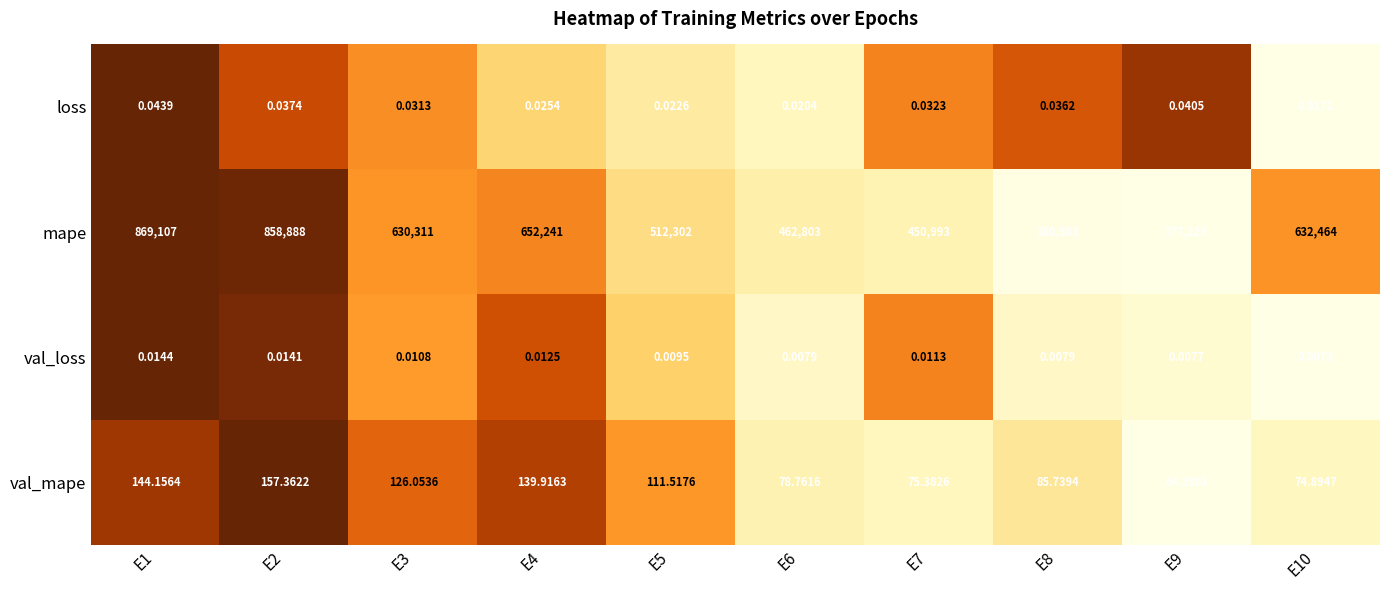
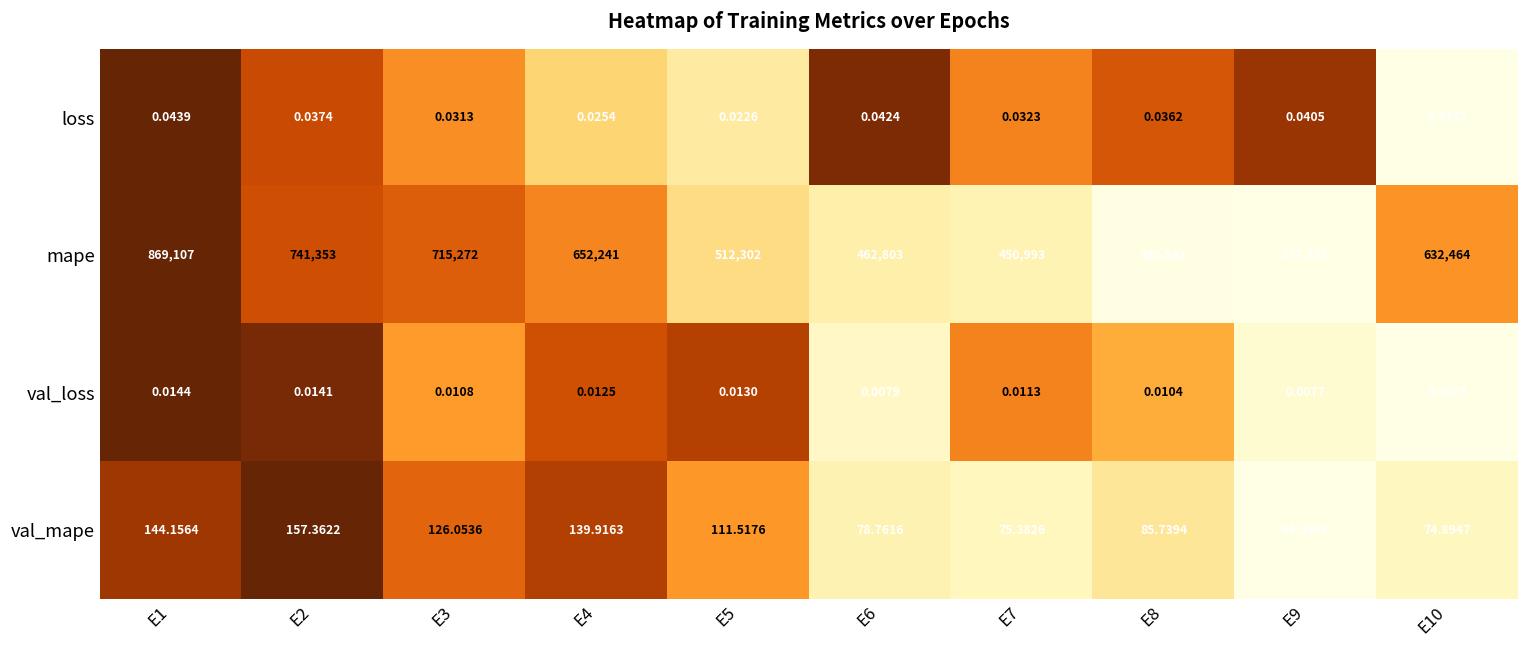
  {
    "loss": {
      "E1": "0.0439",
      "E2": "0.0374",
      "E3": "0.0313",
      "E4": "0.0254",
      "E5": "0.0226",
-     "E6": "0.0204",
+     "E6": "0.0424",
      "E7": "0.0323",
      "E8": "0.0362",
      "E9": "0.0405"
    },
    "mape": {
      "E1": "869,107",
-     "E2": "858,888",
-     "E3": "630,311",
+     "E2": "741,353",
+     "E3": "715,272",
      "E4": "652,241",
      "E5": "512,302",
      "E6": "462,803",
      "E7": "450,993",
      "E10": "632,464"
    },
    "val_loss": {
      "E1": "0.0144",
      "E2": "0.0141",
      "E3": "0.0108",
      "E4": "0.0125",
-     "E5": "0.0095",
+     "E5": "0.0130",
      "E6": "0.0079",
      "E7": "0.0113",
-     "E8": "0.0079"
+     "E8": "0.0104"
    },
    "val_mape": {
      "E1": "144.1564",
      "E2": "157.3622",
      "E3": "126.0536",
      "E4": "139.9163",
      "E5": "111.5176",
      "E6": "78.7616",
      "E7": "75.3826",
      "E8": "85.7394",
      "E10": "74.8947"
    }
  }
